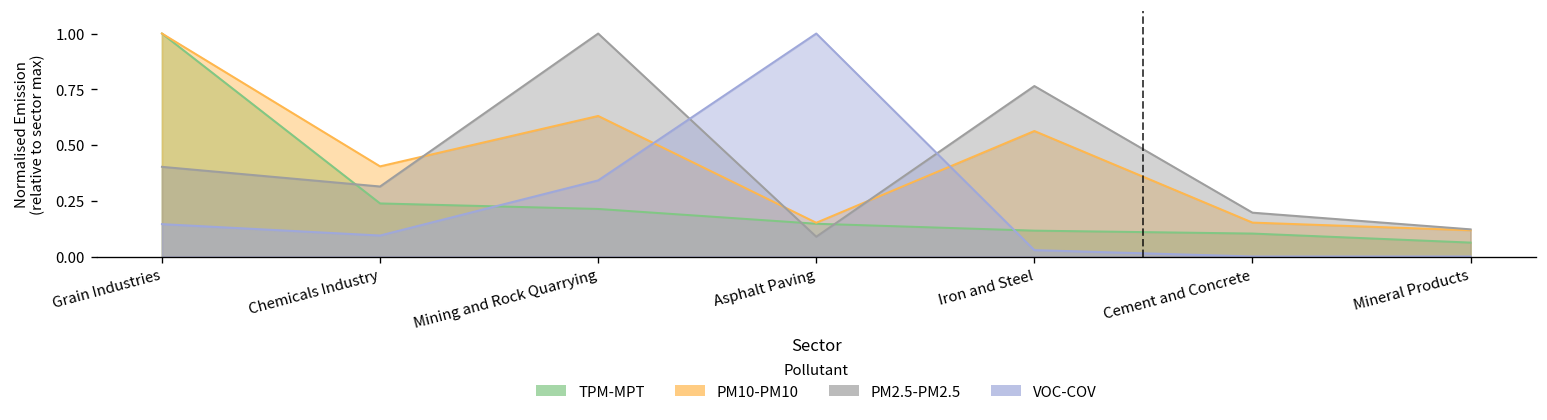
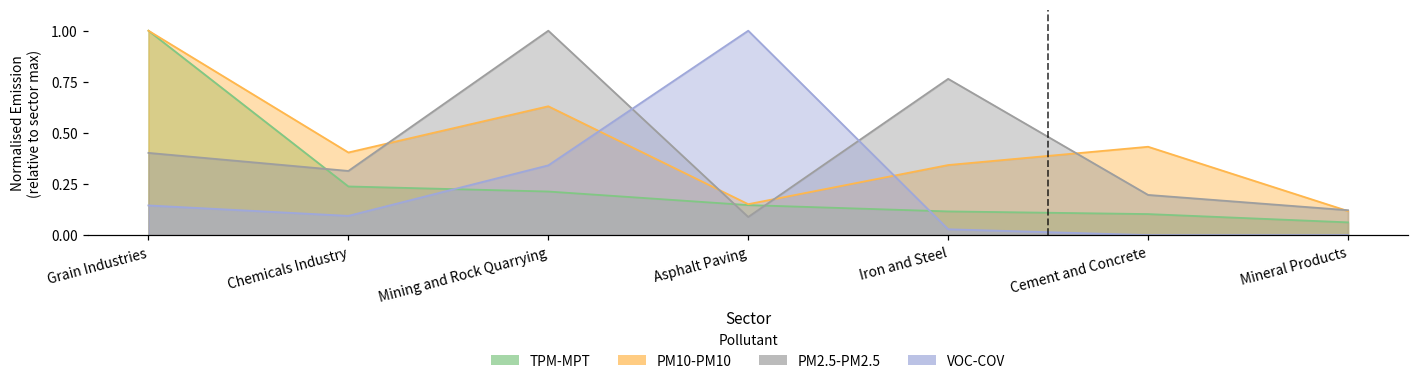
  {
    "PM10-PM10": {
      "Chemicals Industry": 0.40,
      "Mining and Rock Quarrying": 0.63,
-     "Iron and Steel": 0.56,
-     "Cement and Concrete": 0.15
+     "Iron and Steel": 0.34,
+     "Cement and Concrete": 0.43
    }
  }
